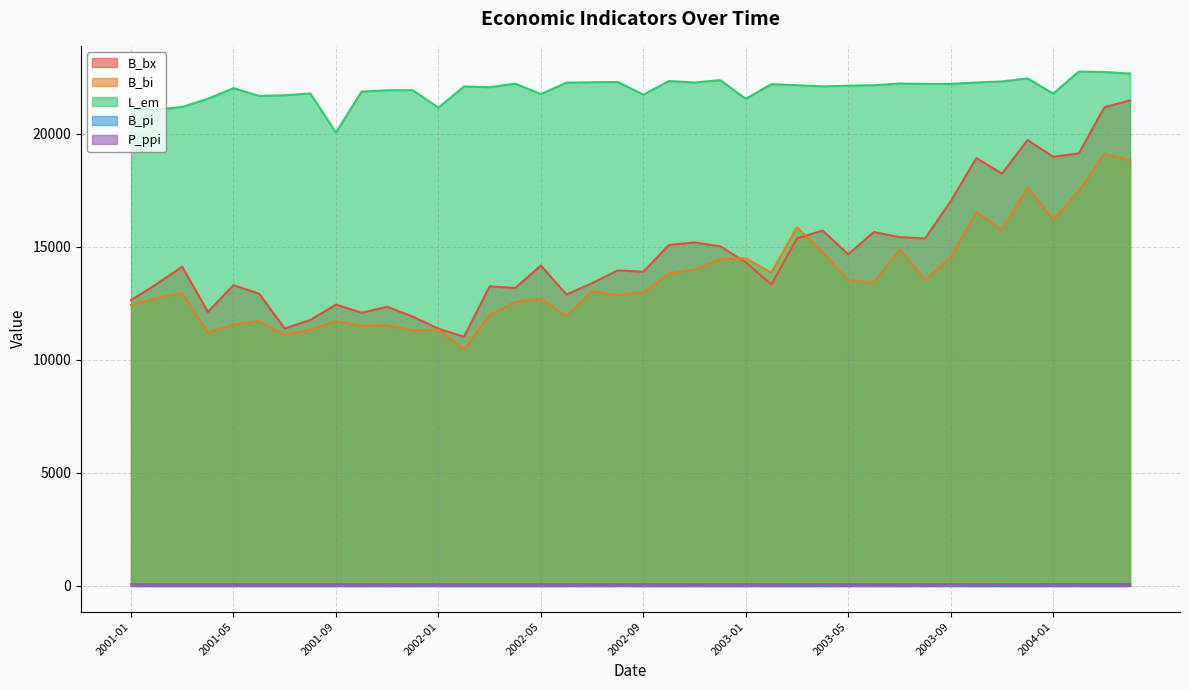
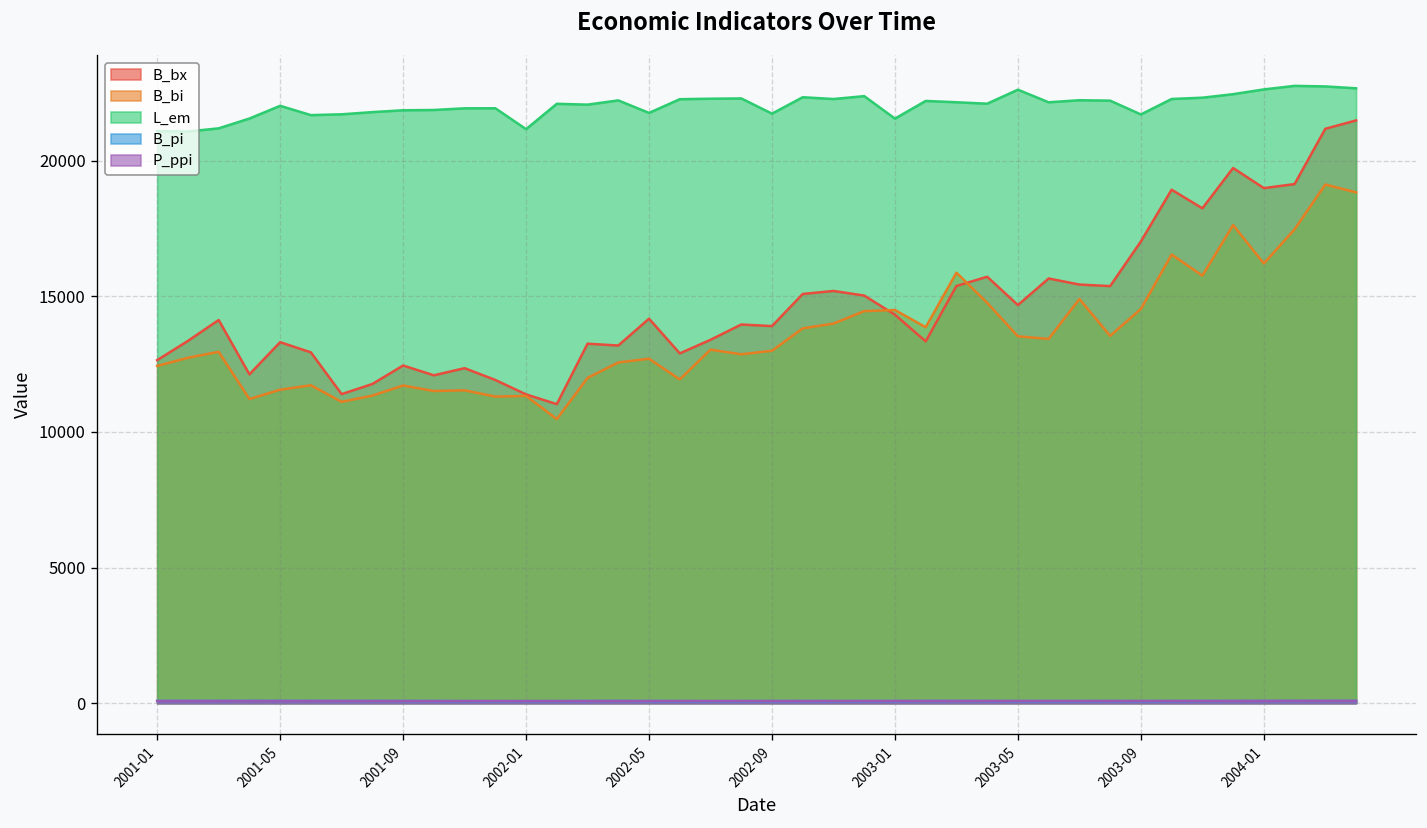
  {
    "L_em": {
      "2001-05": 22000,
-     "2001-09": 20100,
+     "2001-09": 21900,
      "2002-01": 21200,
      "2002-05": 21800,
      "2002-09": 21700,
      "2003-01": 21600,
-     "2003-05": 22100,
-     "2003-09": 22200,
-     "2004-01": 21800
+     "2003-05": 22600,
+     "2003-09": 21700,
+     "2004-01": 22600
    },
    "P_ppi": {
      "2001-01": 100,
      "2001-05": 100,
      "2001-09": 100,
      "2002-01": 100,
      "2002-05": 100,
      "2002-09": 100,
      "2003-01": 100,
      "2003-05": 100,
      "2003-09": 100,
      "2004-01": 100
    }
  }
